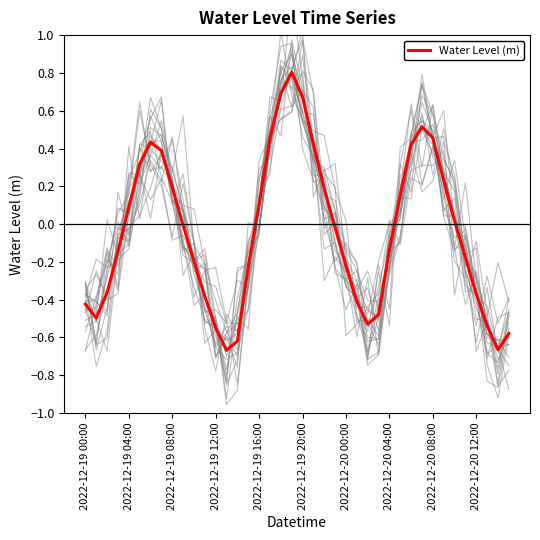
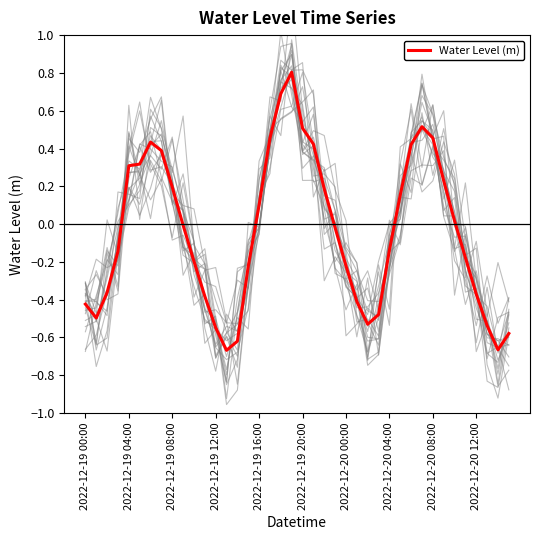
  {
    "Water Level (m)": {
      "2022-12-19 00:00": -0.42,
-     "2022-12-19 04:00": 0.09,
+     "2022-12-19 04:00": 0.31,
      "2022-12-19 08:00": 0.20,
-     "2022-12-19 20:00": 0.67
+     "2022-12-19 20:00": 0.51
    }
  }
